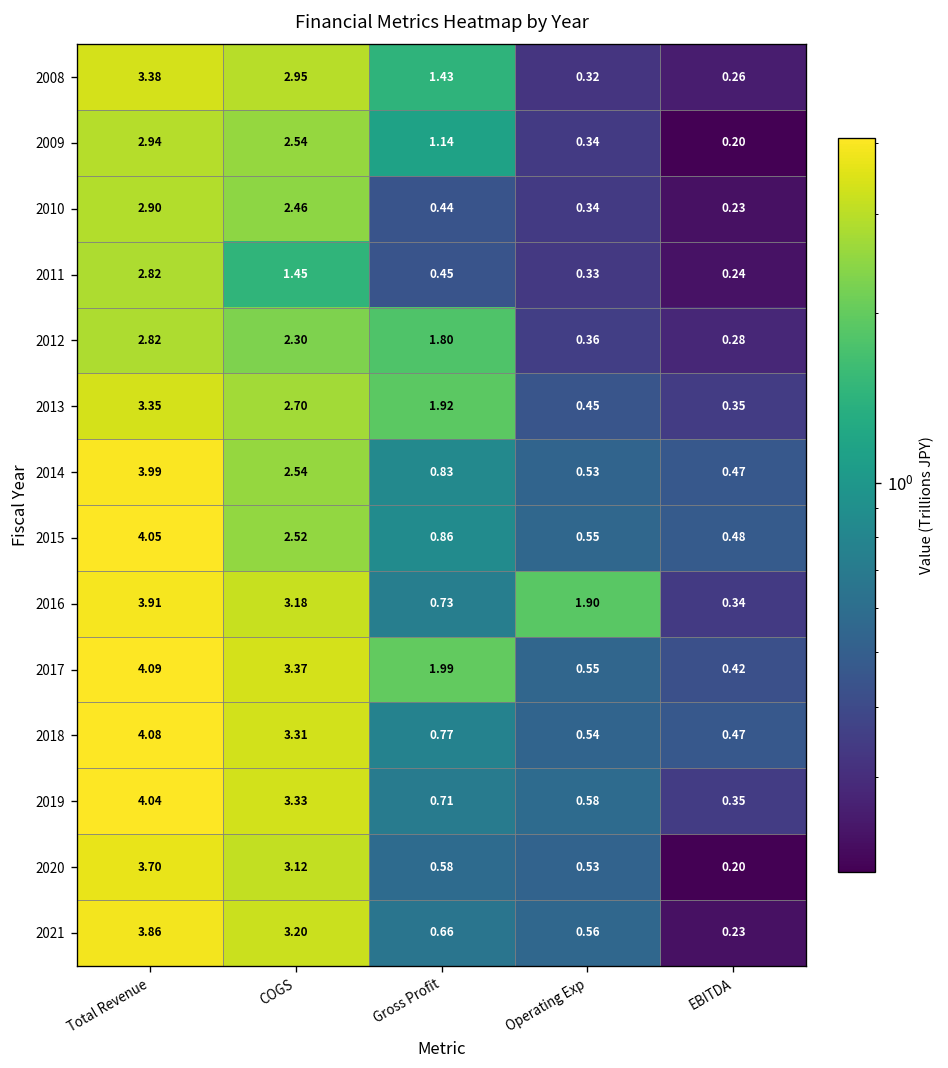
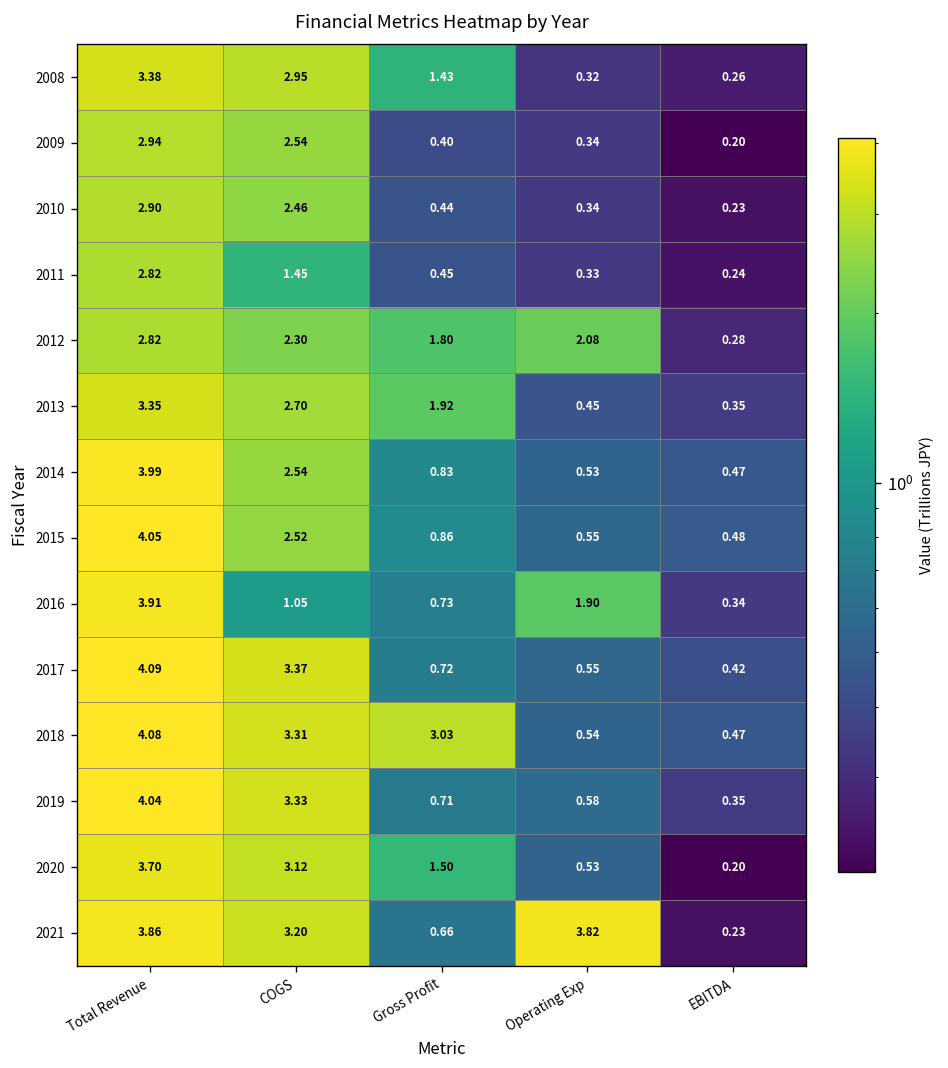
  {
    "2008": {
      "Total Revenue": 3.38,
      "COGS": 2.95,
      "Gross Profit": 1.43,
      "Operating Exp": 0.32,
      "EBITDA": 0.26
    },
    "2009": {
      "Total Revenue": 2.94,
      "COGS": 2.54,
-     "Gross Profit": 1.14,
+     "Gross Profit": 0.40,
      "Operating Exp": 0.34,
      "EBITDA": 0.20
    },
    "2010": {
      "Total Revenue": 2.90,
      "COGS": 2.46,
      "Gross Profit": 0.44,
      "Operating Exp": 0.34,
      "EBITDA": 0.23
    },
    "2011": {
      "Total Revenue": 2.82,
      "COGS": 1.45,
      "Gross Profit": 0.45,
      "Operating Exp": 0.33,
      "EBITDA": 0.24
    },
    "2012": {
      "Total Revenue": 2.82,
      "COGS": 2.30,
      "Gross Profit": 1.80,
-     "Operating Exp": 0.36,
+     "Operating Exp": 2.08,
      "EBITDA": 0.28
    },
    "2013": {
      "Total Revenue": 3.35,
      "COGS": 2.70,
      "Gross Profit": 1.92,
      "Operating Exp": 0.45,
      "EBITDA": 0.35
    },
    "2014": {
      "Total Revenue": 3.99,
      "COGS": 2.54,
      "Gross Profit": 0.83,
      "Operating Exp": 0.53,
      "EBITDA": 0.47
    },
    "2015": {
      "Total Revenue": 4.05,
      "COGS": 2.52,
      "Gross Profit": 0.86,
      "Operating Exp": 0.55,
      "EBITDA": 0.48
    },
    "2016": {
      "Total Revenue": 3.91,
-     "COGS": 3.18,
+     "COGS": 1.05,
      "Gross Profit": 0.73,
      "Operating Exp": 1.90,
      "EBITDA": 0.34
    },
    "2017": {
      "Total Revenue": 4.09,
      "COGS": 3.37,
-     "Gross Profit": 1.99,
+     "Gross Profit": 0.72,
      "Operating Exp": 0.55,
      "EBITDA": 0.42
    },
    "2018": {
      "Total Revenue": 4.08,
      "COGS": 3.31,
-     "Gross Profit": 0.77,
+     "Gross Profit": 3.03,
      "Operating Exp": 0.54,
      "EBITDA": 0.47
    },
    "2019": {
      "Total Revenue": 4.04,
      "COGS": 3.33,
      "Gross Profit": 0.71,
      "Operating Exp": 0.58,
      "EBITDA": 0.35
    },
    "2020": {
      "Total Revenue": 3.70,
      "COGS": 3.12,
-     "Gross Profit": 0.58,
+     "Gross Profit": 1.50,
      "Operating Exp": 0.53,
      "EBITDA": 0.20
    },
    "2021": {
      "Total Revenue": 3.86,
      "COGS": 3.20,
      "Gross Profit": 0.66,
-     "Operating Exp": 0.56,
+     "Operating Exp": 3.82,
      "EBITDA": 0.23
    }
  }
